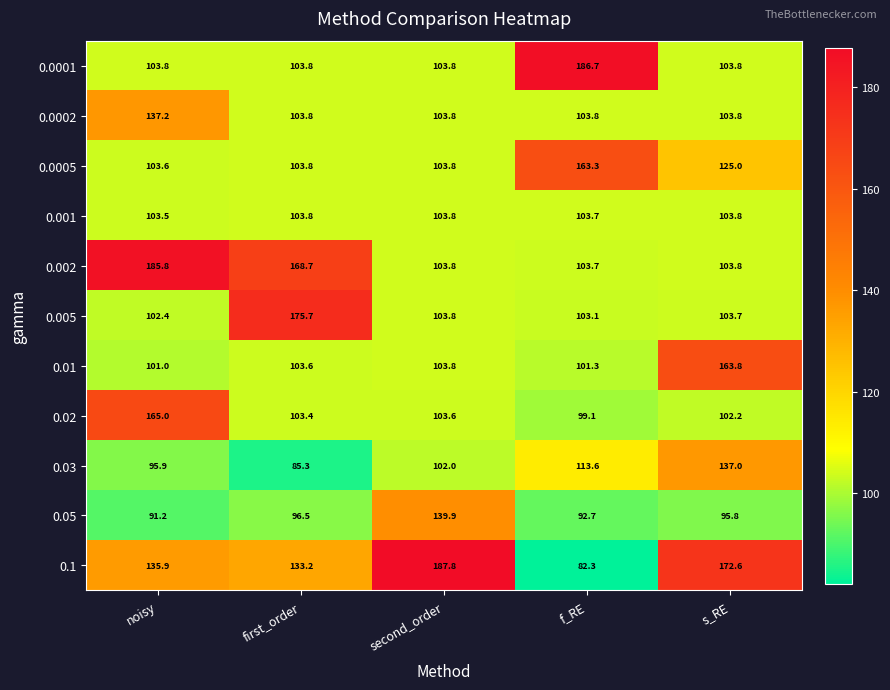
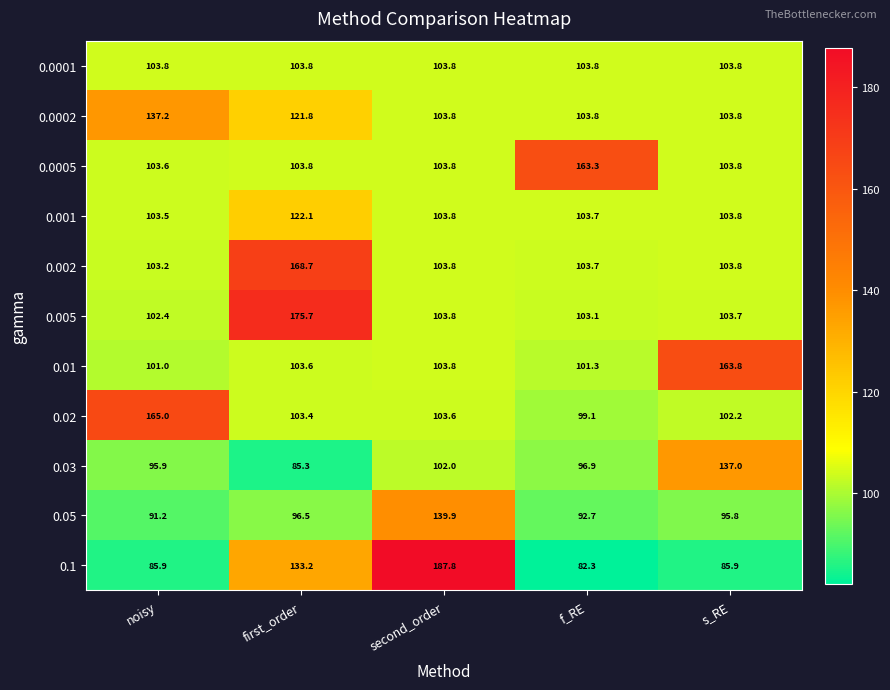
  {
    "0.0001": {
      "noisy": 103.8,
      "first_order": 103.8,
      "second_order": 103.8,
-     "f_RE": 186.7,
+     "f_RE": 103.8,
      "s_RE": 103.8
    },
    "0.0002": {
      "noisy": 137.2,
-     "first_order": 103.8,
+     "first_order": 121.8,
      "second_order": 103.8,
      "f_RE": 103.8,
      "s_RE": 103.8
    },
    "0.0005": {
      "noisy": 103.6,
      "first_order": 103.8,
      "second_order": 103.8,
      "f_RE": 163.3,
-     "s_RE": 125.0
+     "s_RE": 103.8
    },
    "0.001": {
      "noisy": 103.5,
-     "first_order": 103.8,
+     "first_order": 122.1,
      "second_order": 103.8,
      "f_RE": 103.7,
      "s_RE": 103.8
    },
    "0.002": {
-     "noisy": 185.8,
+     "noisy": 103.2,
      "first_order": 168.7,
      "second_order": 103.8,
      "f_RE": 103.7,
      "s_RE": 103.8
    },
    "0.005": {
      "noisy": 102.4,
      "first_order": 175.7,
      "second_order": 103.8,
      "f_RE": 103.1,
      "s_RE": 103.7
    },
    "0.01": {
      "noisy": 101.0,
      "first_order": 103.6,
      "second_order": 103.8,
      "f_RE": 101.3,
      "s_RE": 163.8
    },
    "0.02": {
      "noisy": 165.0,
      "first_order": 103.4,
      "second_order": 103.6,
      "f_RE": 99.1,
      "s_RE": 102.2
    },
    "0.03": {
      "noisy": 95.9,
      "first_order": 85.3,
      "second_order": 102.0,
-     "f_RE": 113.6,
+     "f_RE": 96.9,
      "s_RE": 137.0
    },
    "0.05": {
      "noisy": 91.2,
      "first_order": 96.5,
      "second_order": 139.9,
      "f_RE": 92.7,
      "s_RE": 95.8
    },
    "0.1": {
-     "noisy": 135.9,
+     "noisy": 85.9,
      "first_order": 133.2,
      "second_order": 187.8,
      "f_RE": 82.3,
-     "s_RE": 172.6
+     "s_RE": 85.9
    }
  }
